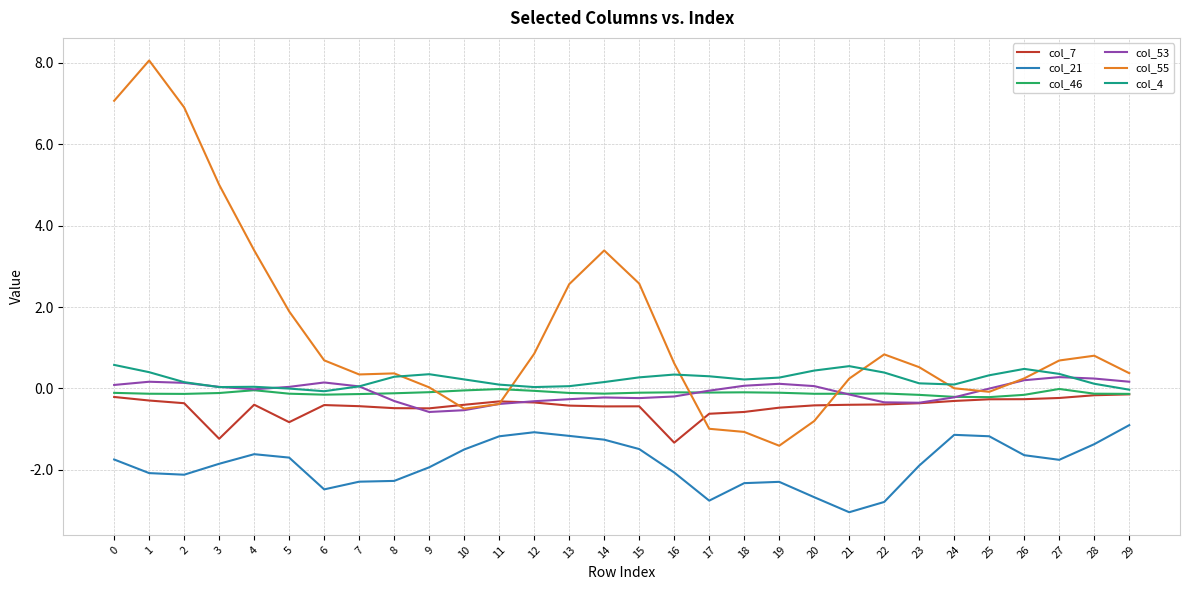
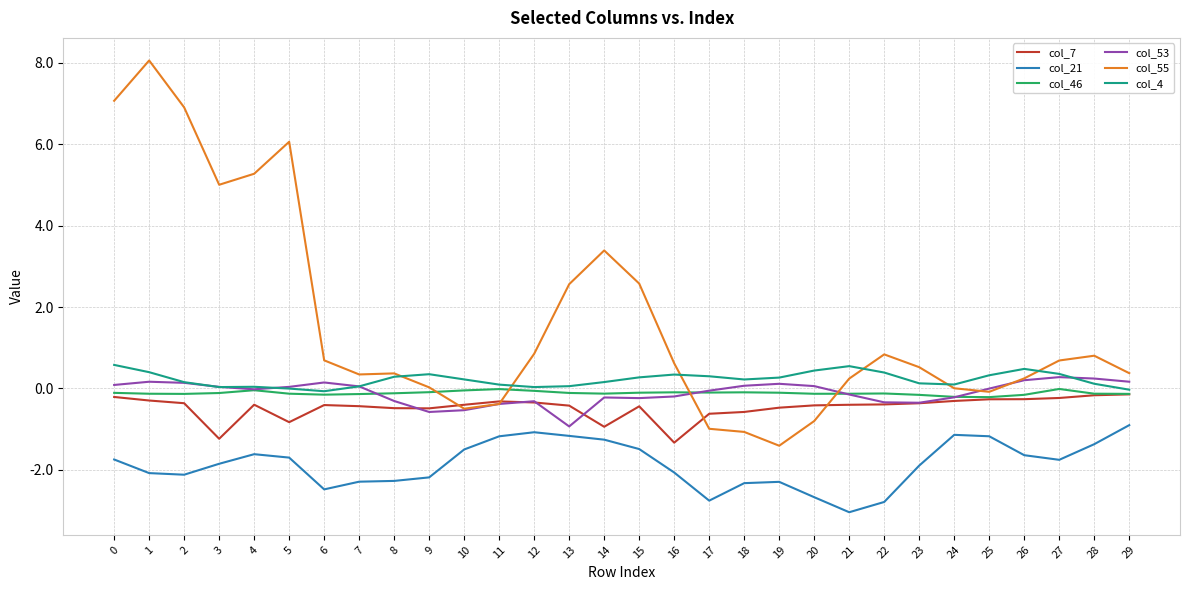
  {
    "col_7": {
      "0": -0.2,
      "1": -0.3,
      "2": -0.4,
      "3": -1.2,
      "4": -0.4,
      "5": -0.8,
      "6": -0.4,
      "7": -0.4,
      "8": -0.5,
      "9": -0.5,
      "10": -0.4,
      "11": -0.3,
      "13": -0.4,
-     "14": -0.4,
+     "14": -0.9,
      "15": -0.4,
      "16": -1.3,
      "17": -0.6,
      "18": -0.6,
      "19": -0.5,
      "20": -0.4,
      "21": -0.4,
      "24": -0.3,
      "26": -0.3,
      "27": -0.2
    },
    "col_21": {
      "0": -1.7,
      "1": -2.1,
      "2": -2.1,
      "3": -1.9,
      "4": -1.6,
      "5": -1.7,
      "6": -2.5,
      "7": -2.3,
      "8": -2.3,
-     "9": -1.9,
+     "9": -2.2,
      "10": -1.5,
      "11": -1.2,
      "12": -1.1,
      "13": -1.2,
      "14": -1.3,
      "15": -1.5,
      "16": -2.1,
      "17": -2.8,
      "18": -2.3,
      "19": -2.3,
      "20": -2.7,
      "21": -3.0,
      "22": -2.8,
      "23": -1.9,
      "24": -1.1,
      "25": -1.2,
      "26": -1.6,
      "27": -1.8,
      "28": -1.4,
      "29": -0.9
    },
    "col_53": {
      "0": 0.1,
      "1": 0.2,
      "6": 0.1,
      "8": -0.3,
      "9": -0.6,
-     "13": -0.3,
+     "13": -0.9,
      "14": -0.2,
      "15": -0.2,
      "16": -0.2,
      "18": 0.1,
      "19": 0.1,
      "20": 0.1,
      "25": 0.0,
      "27": 0.3,
      "28": 0.2,
      "29": 0.2
    },
    "col_55": {
      "0": 7.1,
      "1": 8.1,
      "2": 6.9,
      "3": 5.0,
-     "4": 3.4,
-     "5": 1.9,
+     "4": 5.3,
+     "5": 6.1,
      "6": 0.7,
      "7": 0.3,
      "8": 0.4,
      "9": 0.0,
      "12": 0.9,
      "13": 2.6,
      "14": 3.4,
      "15": 2.6,
      "16": 0.6,
      "17": -1.0,
      "18": -1.1,
      "19": -1.4,
      "20": -0.8,
      "21": 0.2,
      "22": 0.8,
      "23": 0.5,
      "24": 0.0,
      "25": -0.1,
      "27": 0.7,
      "28": 0.8,
      "29": 0.4
    }
  }
